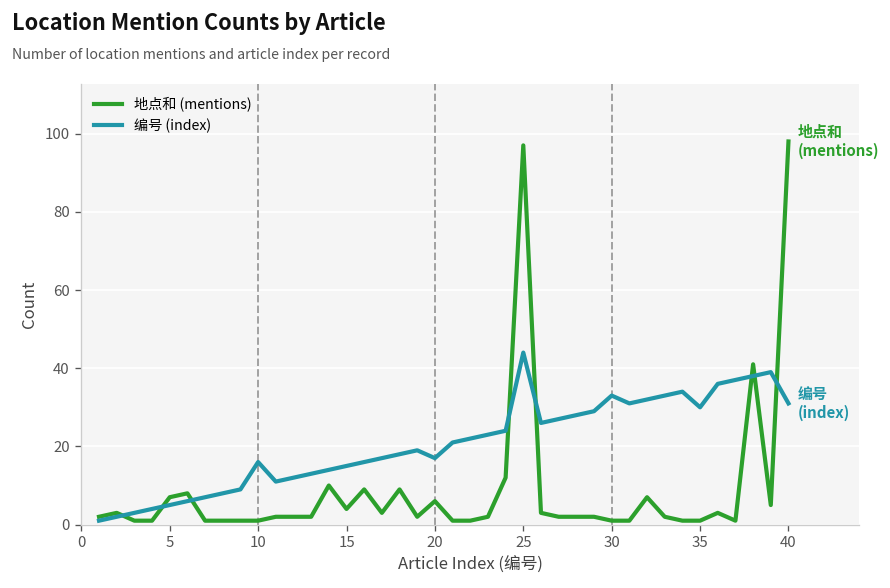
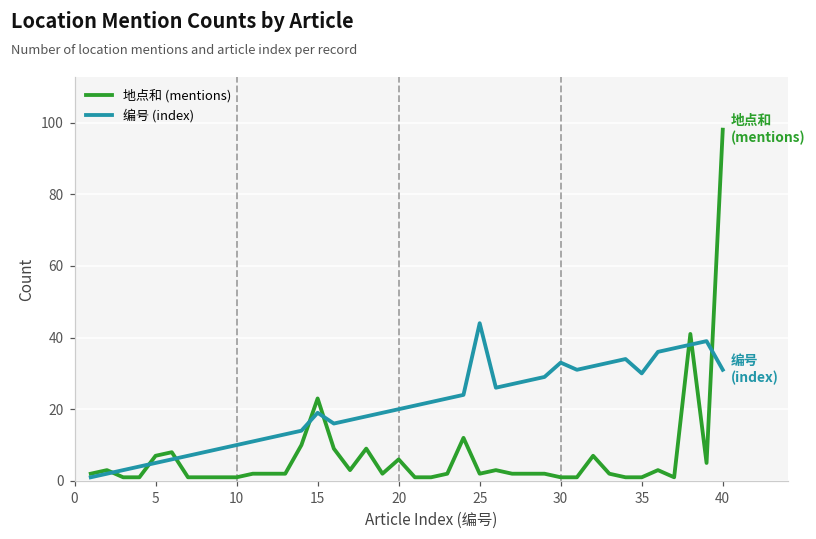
  {
    "地点和 (mentions)": {
      "5": 7,
      "10": 1,
-     "15": 4,
+     "15": 23,
      "20": 6,
-     "25": 97,
+     "25": 2,
      "30": 1,
      "35": 1,
      "40": 98
    },
    "编号 (index)": {
      "5": 5,
-     "10": 16,
-     "15": 15,
-     "20": 17,
+     "10": 10,
+     "15": 19,
+     "20": 20,
      "25": 44,
      "30": 33,
      "35": 30,
      "40": 31
    }
  }
